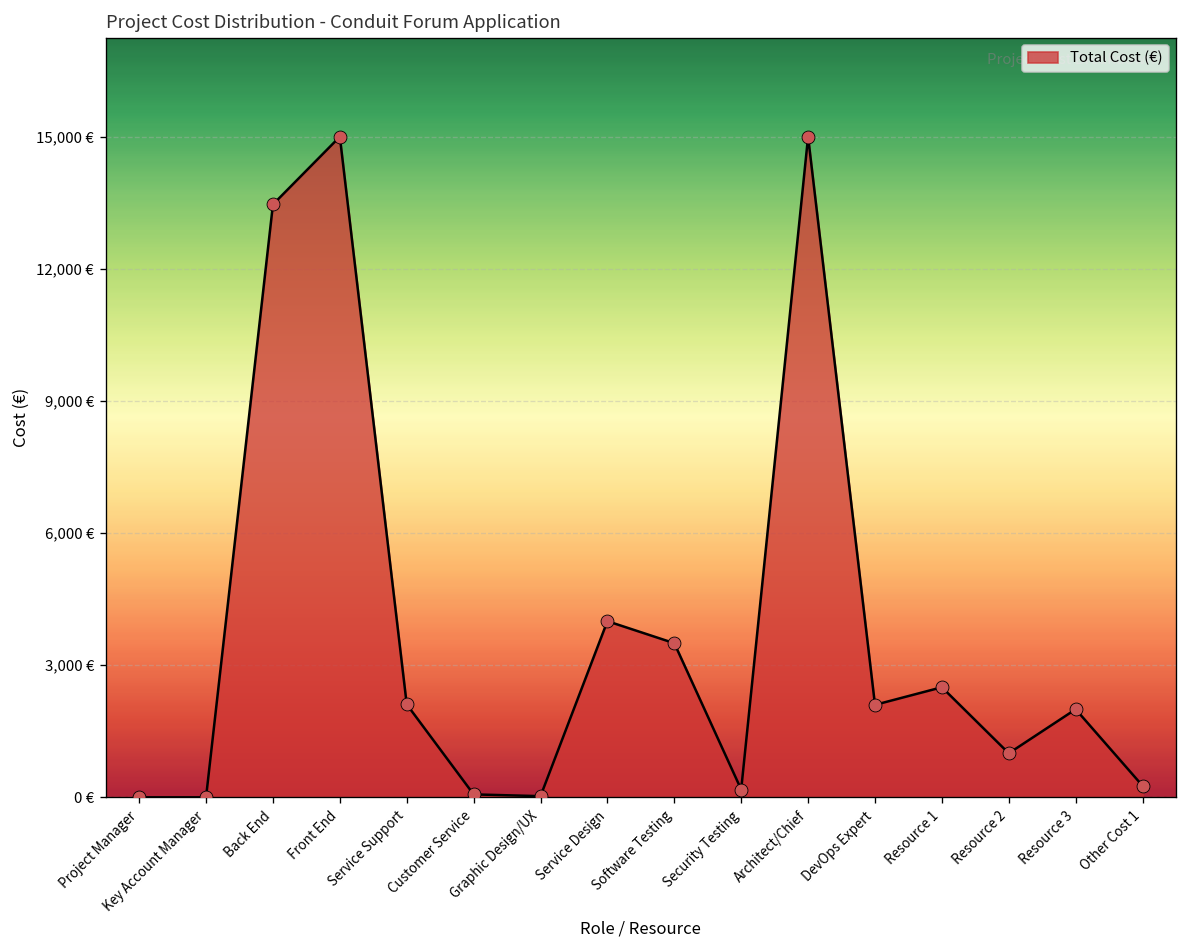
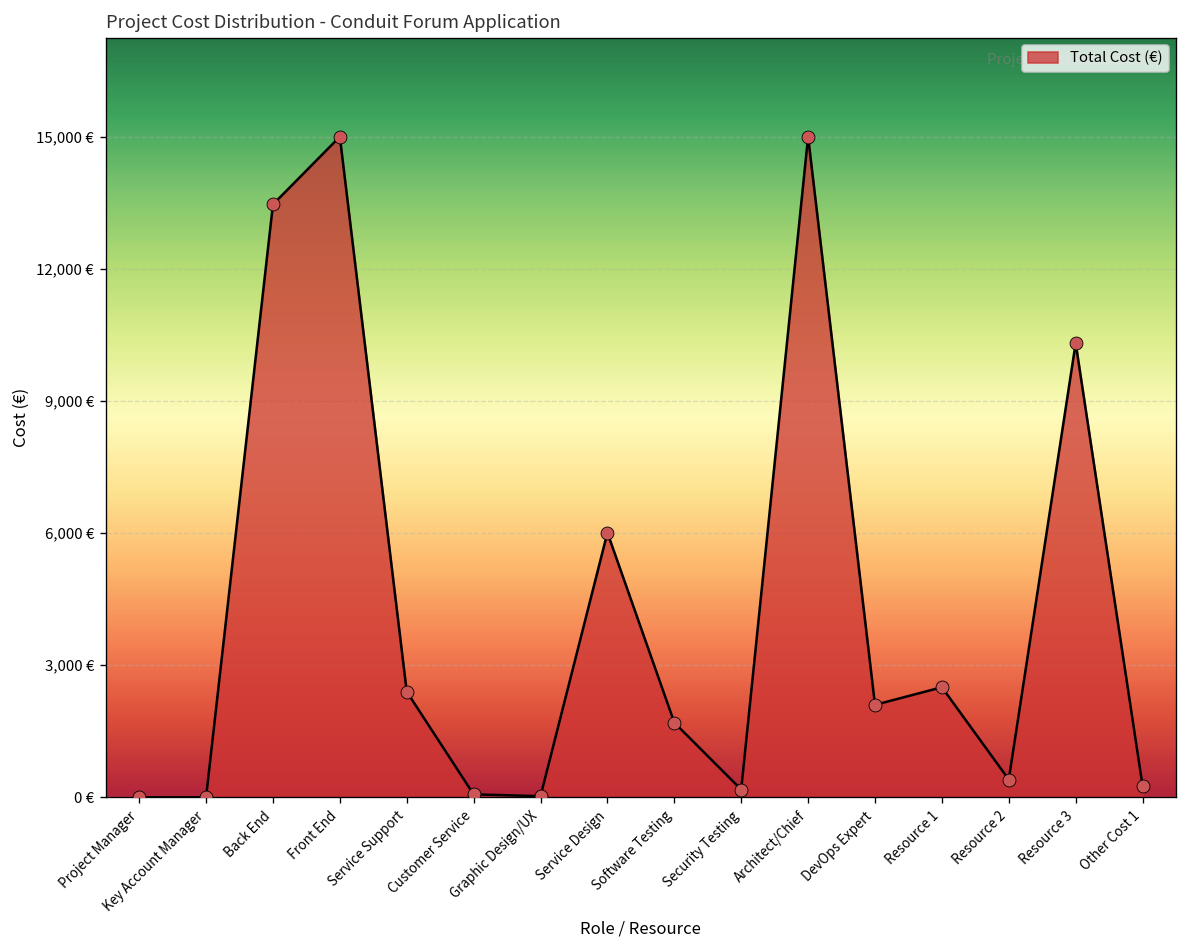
  {
    "Project Manager": "0 €",
    "Key Account Manager": "0 €",
    "Back End": "13,500 €",
    "Front End": "15,000 €",
-   "Service Support": "2,100 €",
+   "Service Support": "2,400 €",
    "Customer Service": "100 €",
    "Graphic Design/UX": "0 €",
-   "Service Design": "4,000 €",
-   "Software Testing": "3,500 €",
+   "Service Design": "6,000 €",
+   "Software Testing": "1,700 €",
    "Security Testing": "200 €",
    "Architect/Chief": "15,000 €",
    "DevOps Expert": "2,100 €",
    "Resource 1": "2,500 €",
-   "Resource 2": "1,000 €",
-   "Resource 3": "2,000 €",
+   "Resource 2": "400 €",
+   "Resource 3": "10,300 €",
    "Other Cost 1": "300 €"
  }
